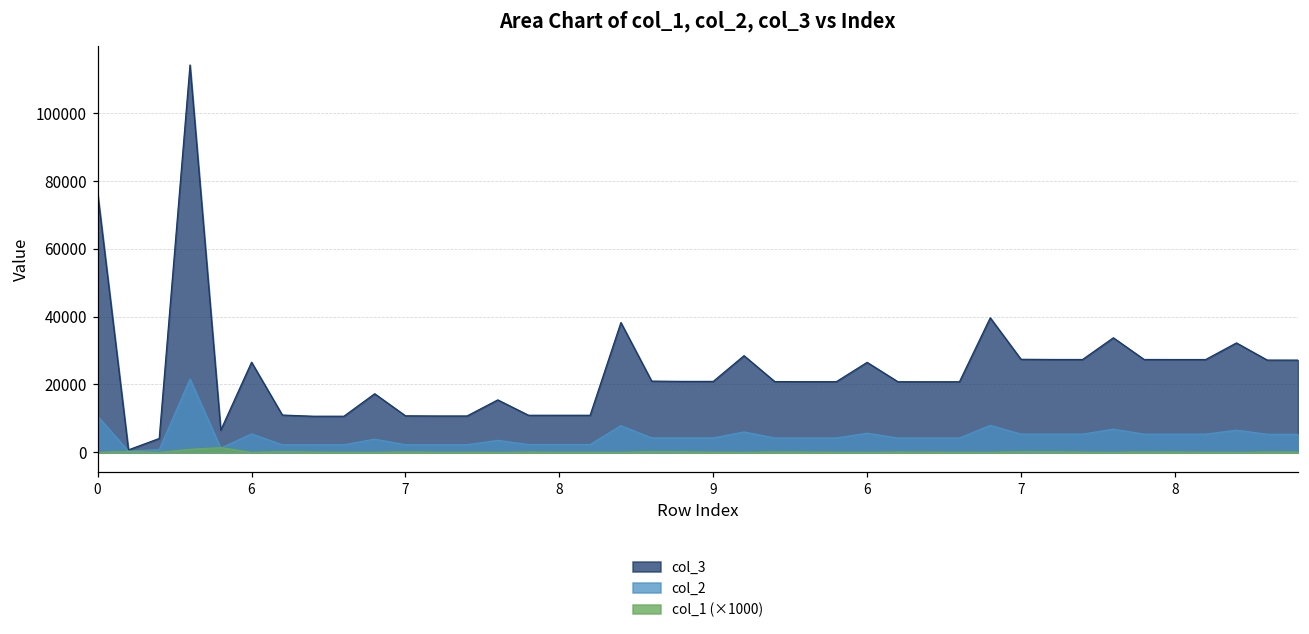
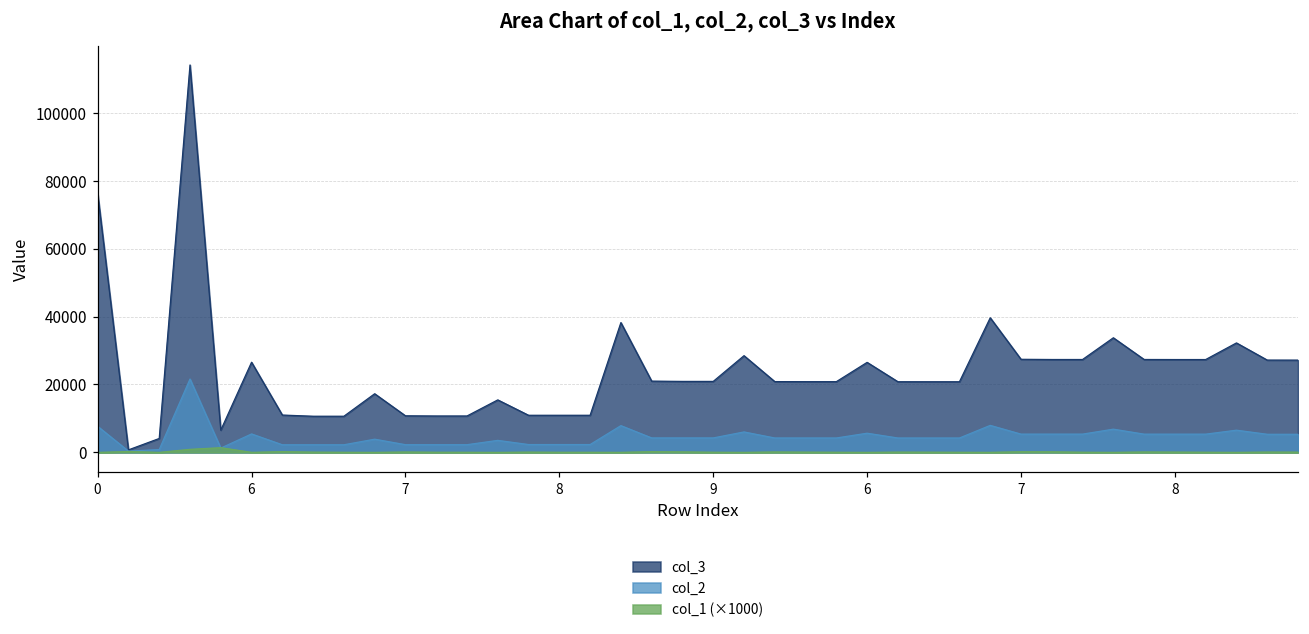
  {
    "col_3": {
      "0": 76000
    },
    "col_2": {
-     "0": 11000
+     "0": 8000
    },
    "col_1 (×1000)": {
      "0": 0
    }
  }
